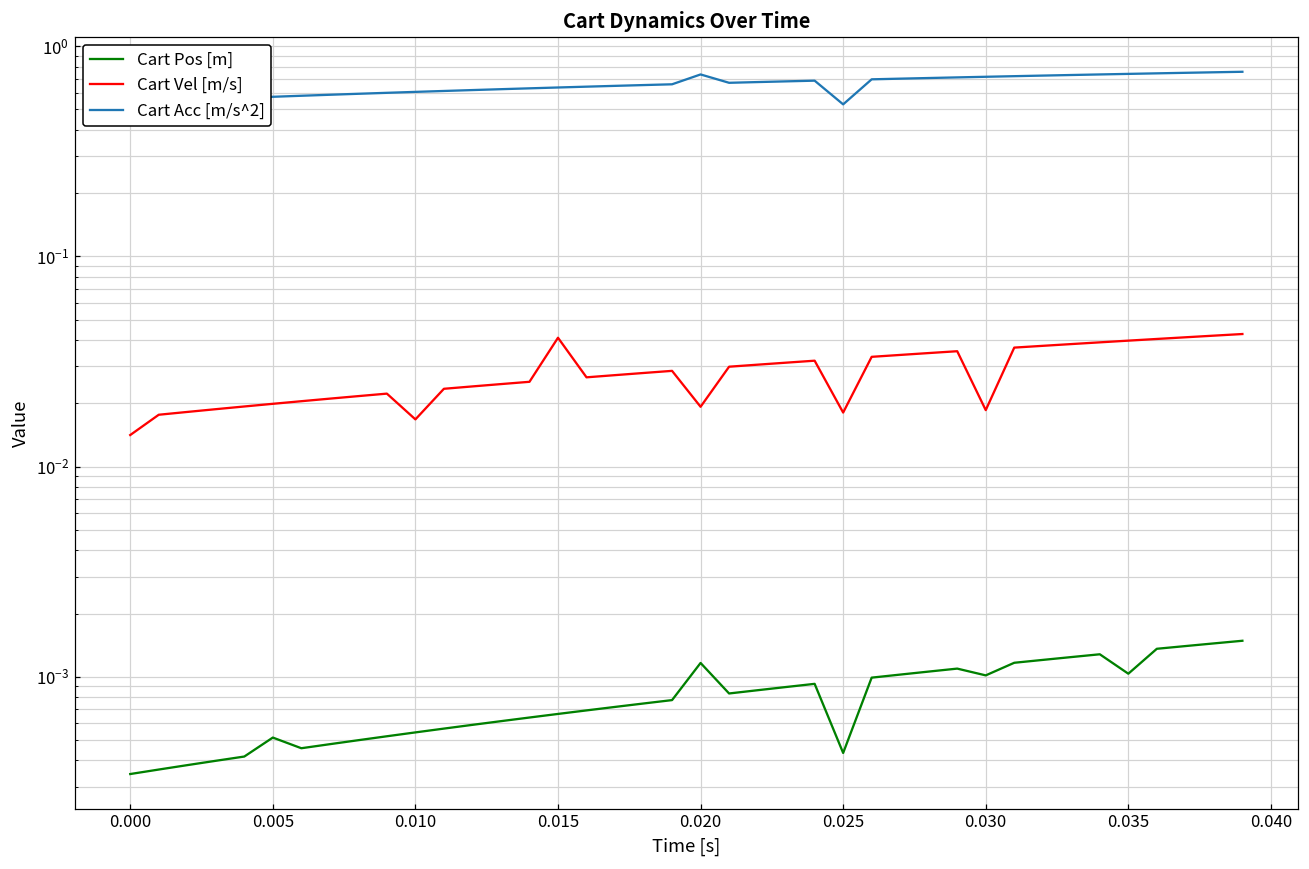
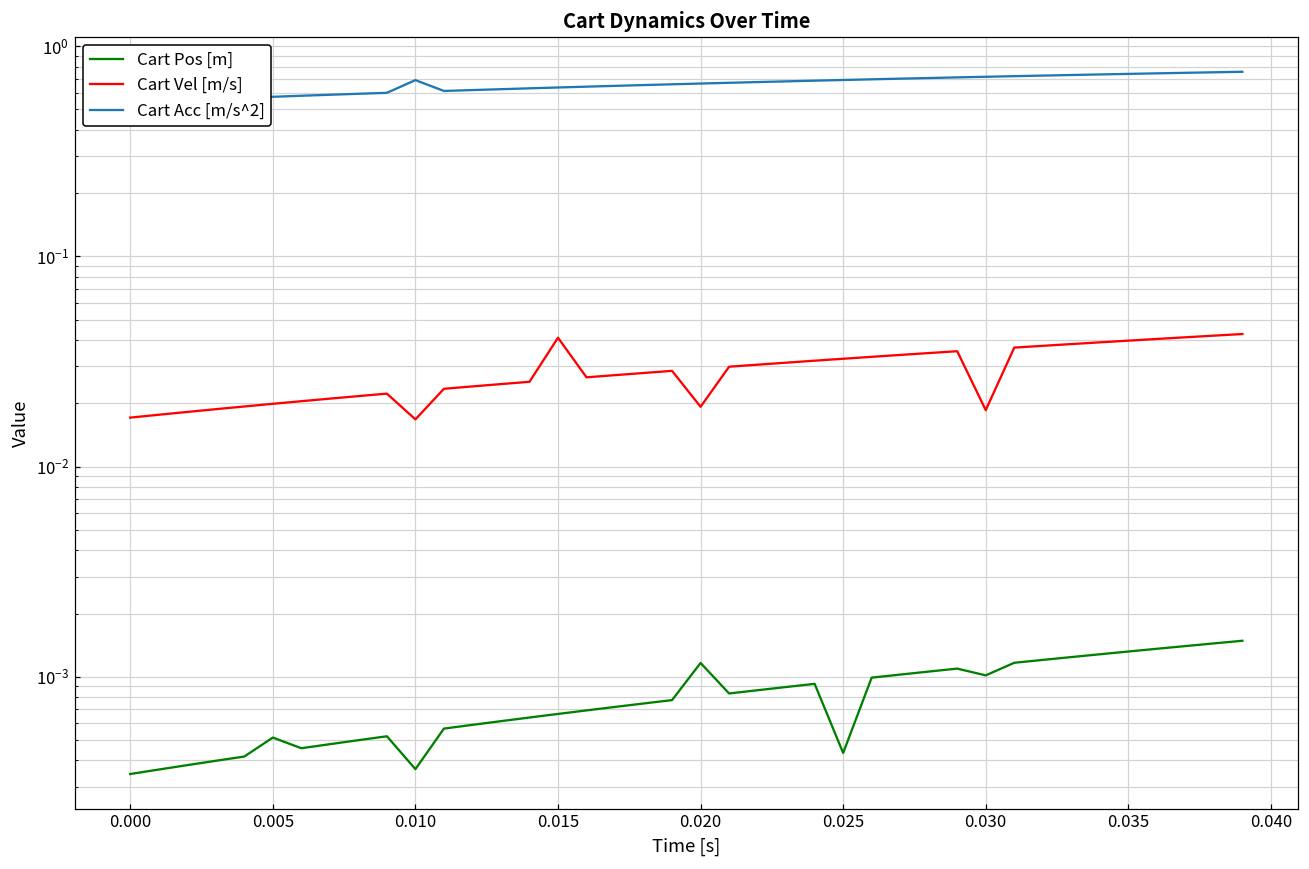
  {
    "Cart Pos [m]": {
      "0.000": 0.00034,
      "0.005": 0.00051,
-     "0.010": 0.00054,
+     "0.010": 0.00036,
      "0.015": 0.00067,
      "0.020": 0.0012,
      "0.025": 0.00043,
      "0.030": 0.0010,
-     "0.035": 0.0010
+     "0.035": 0.0013
    },
    "Cart Vel [m/s]": {
-     "0.000": 0.014,
+     "0.000": 0.017,
      "0.005": 0.020,
      "0.010": 0.017,
      "0.015": 0.041,
      "0.020": 0.019,
-     "0.025": 0.018,
+     "0.025": 0.033,
      "0.030": 0.019,
      "0.035": 0.040
    },
    "Cart Acc [m/s^2]": {
      "0.005": 0.57,
-     "0.010": 0.61,
+     "0.010": 0.69,
      "0.015": 0.64,
-     "0.020": 0.73,
-     "0.025": 0.53,
+     "0.020": 0.66,
+     "0.025": 0.69,
      "0.030": 0.72,
      "0.035": 0.74
    }
  }
